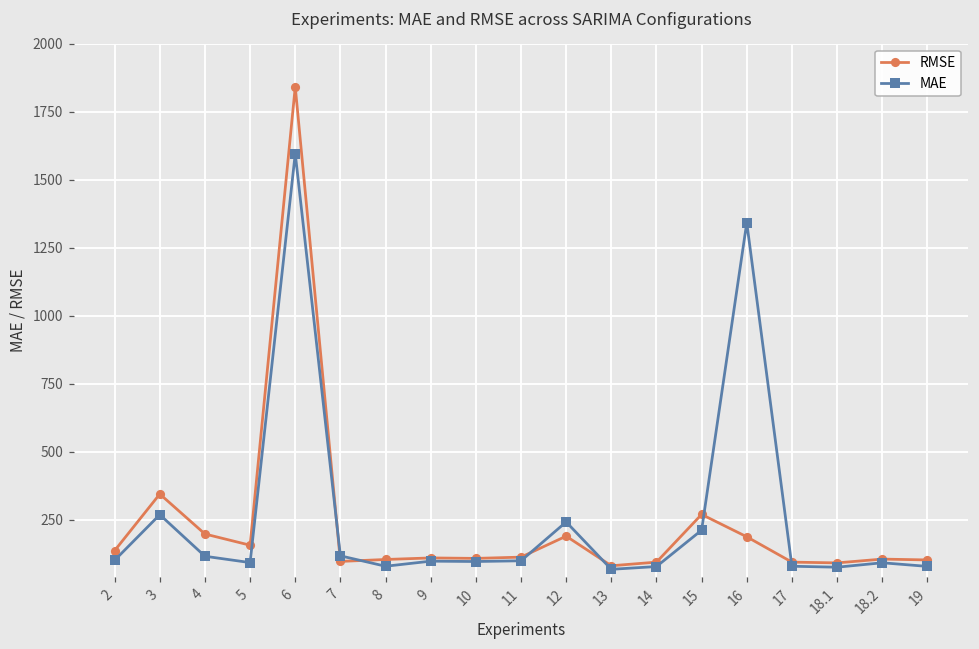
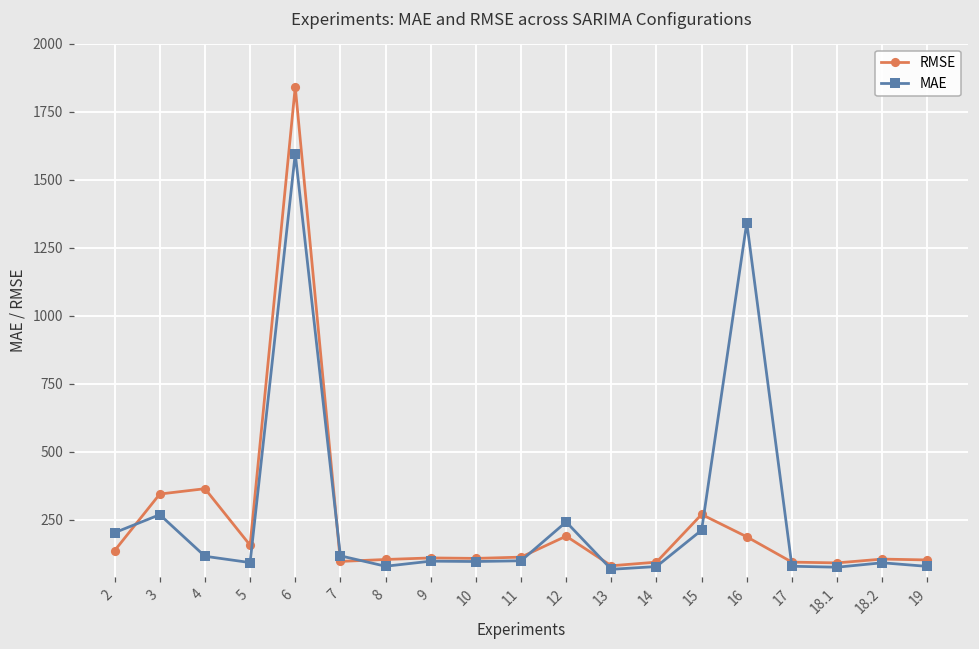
  {
    "RMSE": {
      "2": 140,
      "3": 340,
-     "4": 200,
+     "4": 360,
      "5": 160,
      "6": 1840,
      "7": 100,
      "8": 100,
      "9": 110,
      "10": 110,
      "11": 110,
      "12": 190,
      "13": 80,
      "14": 90,
      "15": 270,
      "16": 190,
      "17": 90,
      "18.1": 90,
      "18.2": 100,
      "19": 100
    },
    "MAE": {
-     "2": 100,
+     "2": 200,
      "3": 270,
      "4": 120,
      "5": 90,
      "6": 1600,
      "7": 120,
      "8": 80,
      "9": 100,
      "10": 100,
      "11": 100,
      "12": 240,
      "13": 70,
      "14": 80,
      "15": 210,
      "16": 1340,
      "17": 80,
      "18.1": 80,
      "18.2": 90,
      "19": 80
    }
  }
